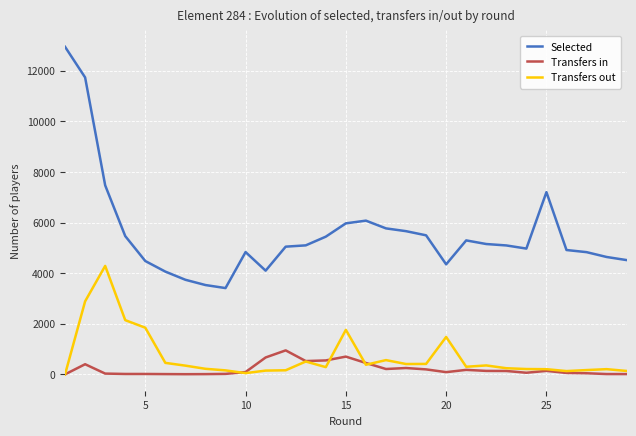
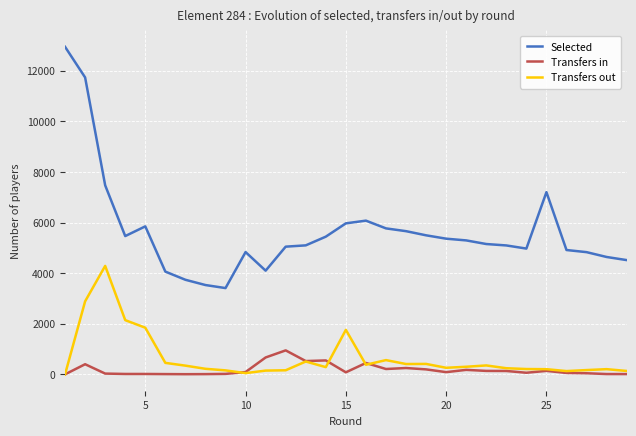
  {
    "Selected": {
-     "5": 4500,
+     "5": 5800,
      "10": 4800,
      "15": 6000,
-     "20": 4300,
+     "20": 5400,
      "25": 7200
    },
    "Transfers in": {
      "5": 0,
-     "15": 700,
+     "15": 100,
      "20": 100
    },
    "Transfers out": {
      "5": 1800,
      "15": 1800,
-     "20": 1500
+     "20": 300
    }
  }
